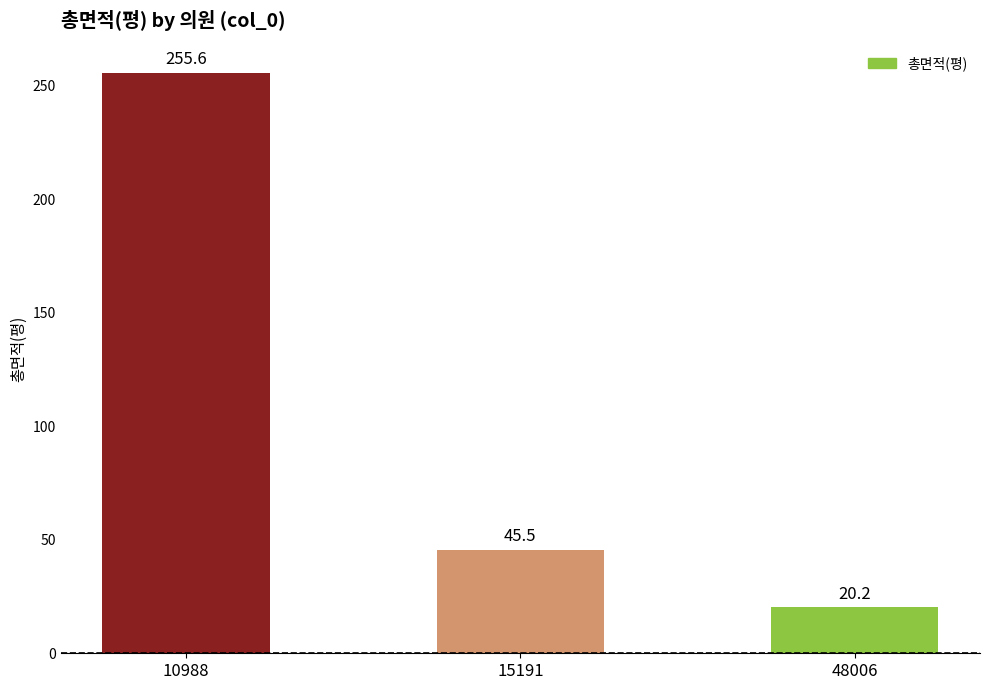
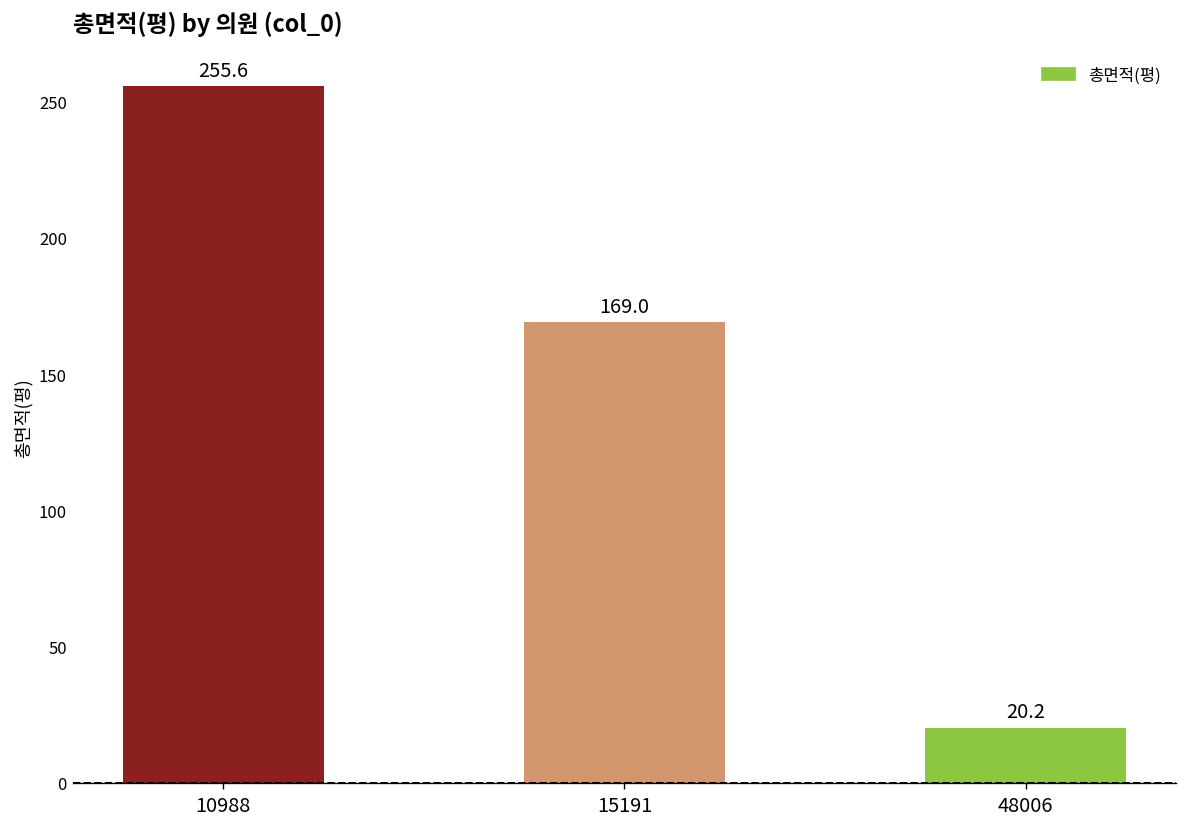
  {
    "10988": 255.6,
-   "15191": 45.5,
+   "15191": 169.0,
    "48006": 20.2
  }
